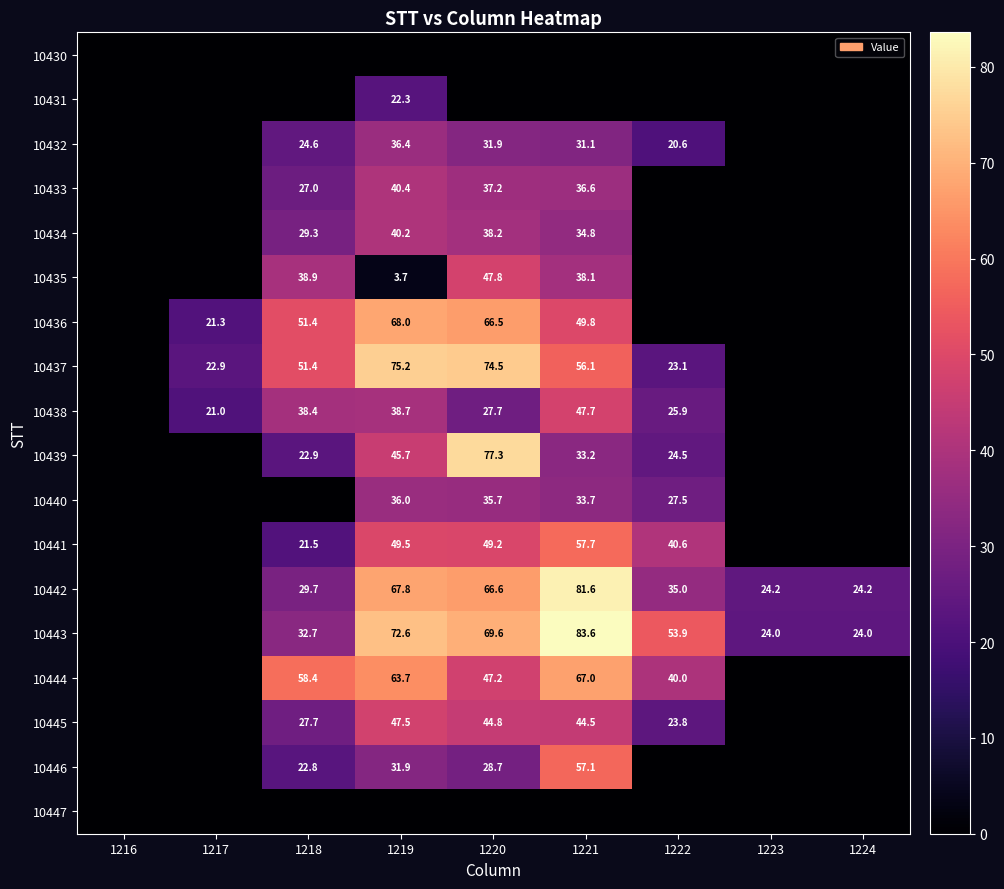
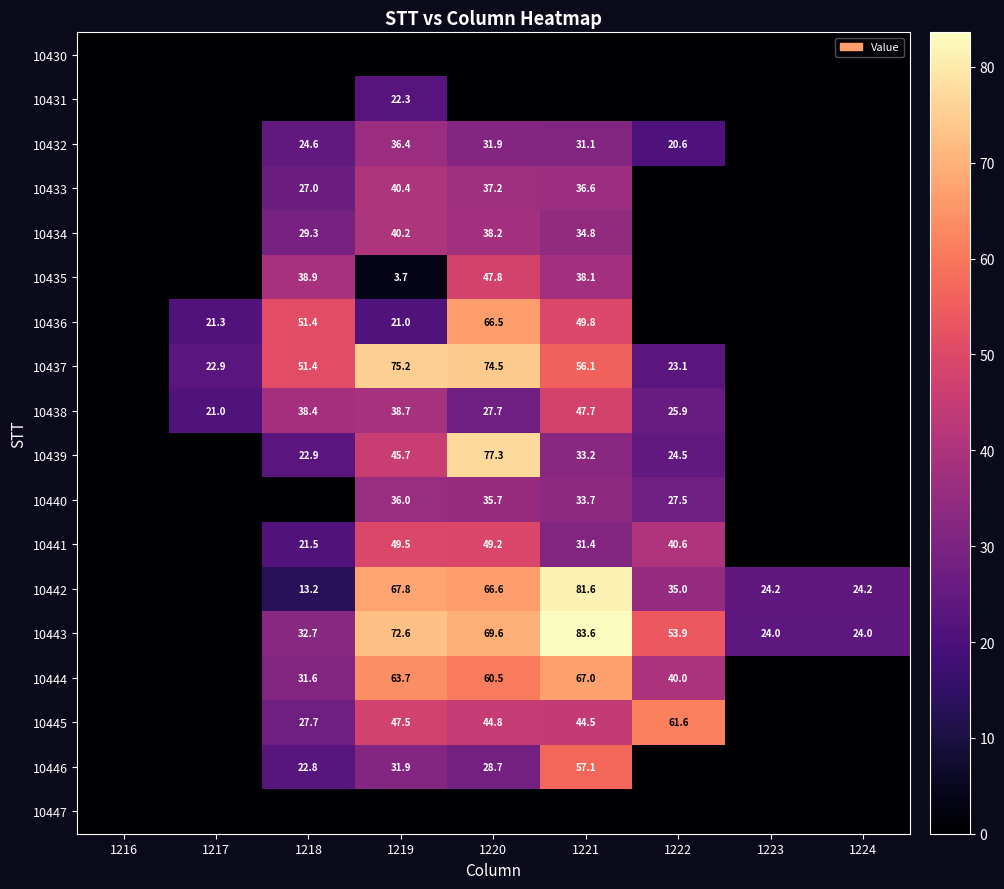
  {
    "10431": {
      "1219": 22.3
    },
    "10432": {
      "1218": 24.6,
      "1219": 36.4,
      "1220": 31.9,
      "1221": 31.1,
      "1222": 20.6
    },
    "10433": {
      "1218": 27.0,
      "1219": 40.4,
      "1220": 37.2,
      "1221": 36.6
    },
    "10434": {
      "1218": 29.3,
      "1219": 40.2,
      "1220": 38.2,
      "1221": 34.8
    },
    "10435": {
      "1218": 38.9,
      "1219": 3.7,
      "1220": 47.8,
      "1221": 38.1
    },
    "10436": {
      "1217": 21.3,
      "1218": 51.4,
-     "1219": 68.0,
+     "1219": 21.0,
      "1220": 66.5,
      "1221": 49.8
    },
    "10437": {
      "1217": 22.9,
      "1218": 51.4,
      "1219": 75.2,
      "1220": 74.5,
      "1221": 56.1,
      "1222": 23.1
    },
    "10438": {
      "1217": 21.0,
      "1218": 38.4,
      "1219": 38.7,
      "1220": 27.7,
      "1221": 47.7,
      "1222": 25.9
    },
    "10439": {
      "1218": 22.9,
      "1219": 45.7,
      "1220": 77.3,
      "1221": 33.2,
      "1222": 24.5
    },
    "10440": {
      "1219": 36.0,
      "1220": 35.7,
      "1221": 33.7,
      "1222": 27.5
    },
    "10441": {
      "1218": 21.5,
      "1219": 49.5,
      "1220": 49.2,
-     "1221": 57.7,
+     "1221": 31.4,
      "1222": 40.6
    },
    "10442": {
-     "1218": 29.7,
+     "1218": 13.2,
      "1219": 67.8,
      "1220": 66.6,
      "1221": 81.6,
      "1222": 35.0,
      "1223": 24.2,
      "1224": 24.2
    },
    "10443": {
      "1218": 32.7,
      "1219": 72.6,
      "1220": 69.6,
      "1221": 83.6,
      "1222": 53.9,
      "1223": 24.0,
      "1224": 24.0
    },
    "10444": {
-     "1218": 58.4,
+     "1218": 31.6,
      "1219": 63.7,
-     "1220": 47.2,
+     "1220": 60.5,
      "1221": 67.0,
      "1222": 40.0
    },
    "10445": {
      "1218": 27.7,
      "1219": 47.5,
      "1220": 44.8,
      "1221": 44.5,
-     "1222": 23.8
+     "1222": 61.6
    },
    "10446": {
      "1218": 22.8,
      "1219": 31.9,
      "1220": 28.7,
      "1221": 57.1
    }
  }
